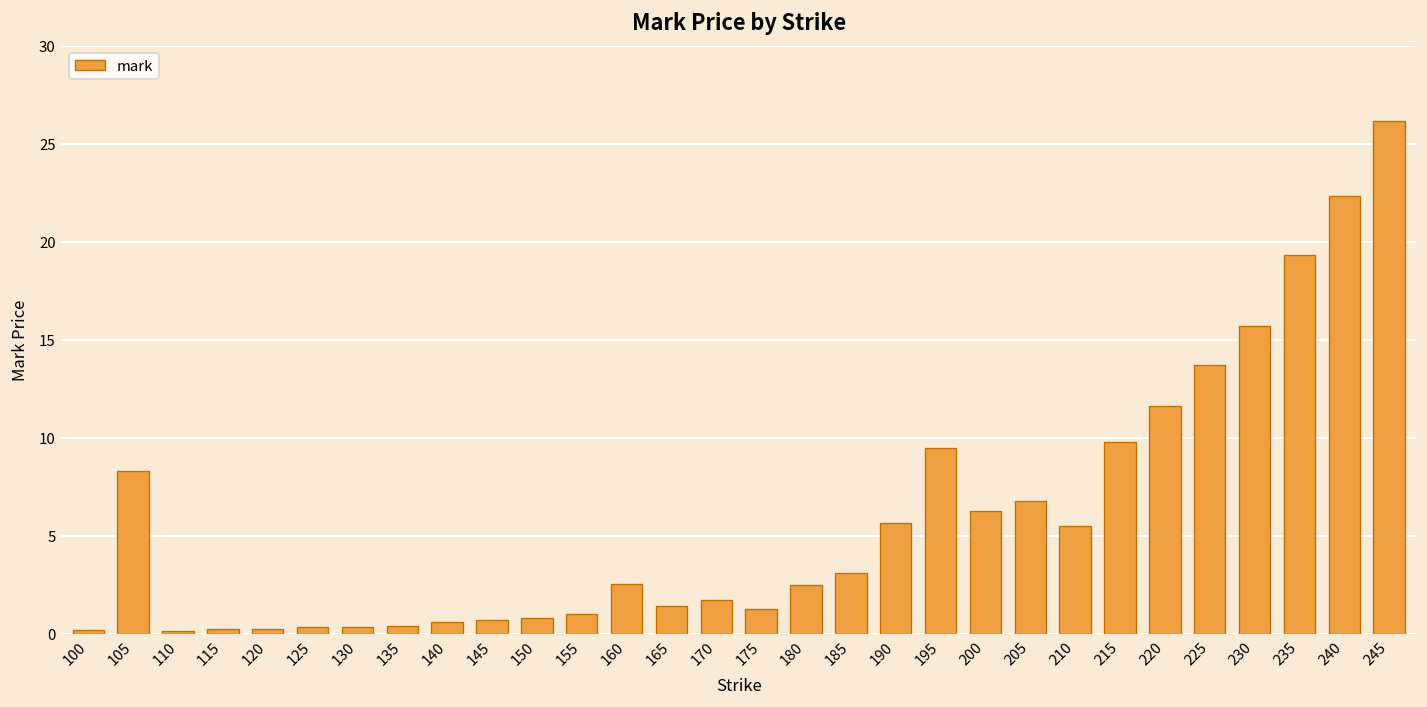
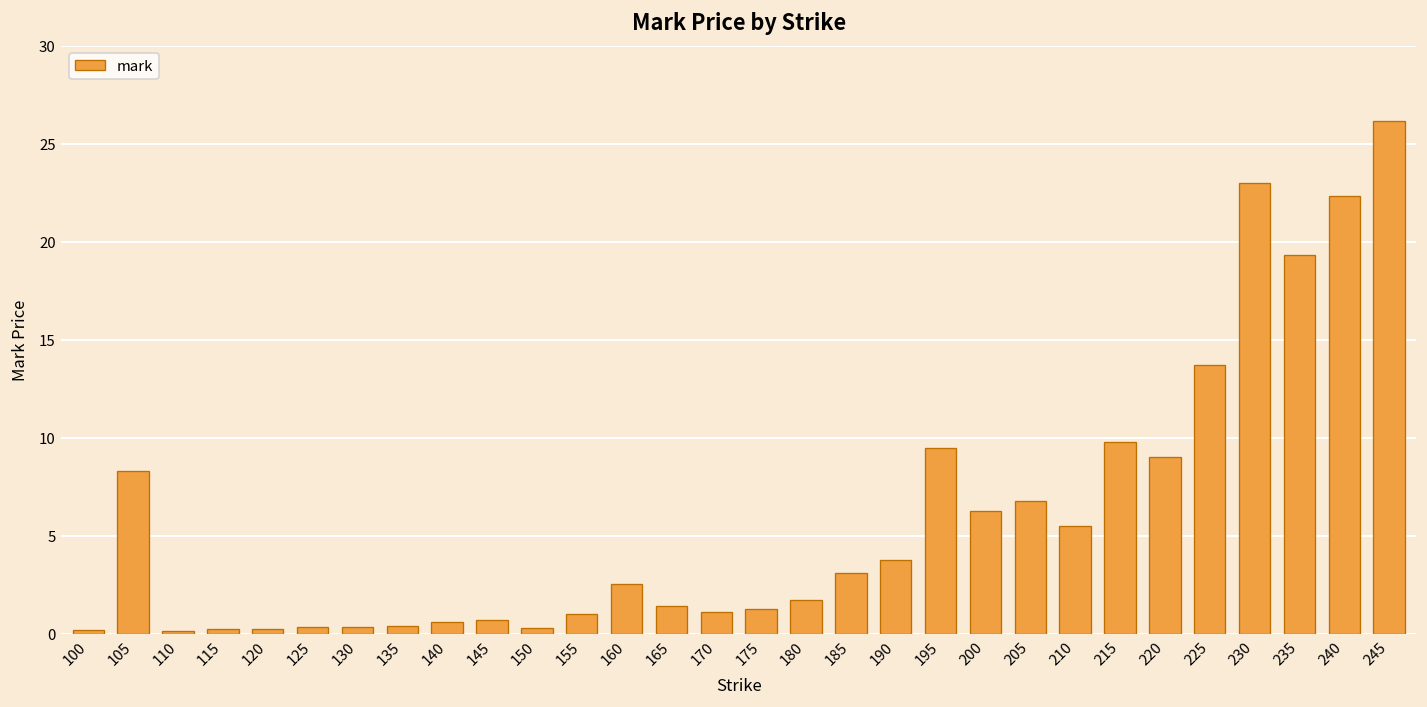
  {
    "100": 0.2,
    "105": 8.3,
    "115": 0.3,
    "120": 0.2,
    "125": 0.3,
    "130": 0.4,
    "135": 0.4,
    "140": 0.6,
    "145": 0.7,
-   "150": 0.8,
+   "150": 0.3,
    "155": 1.0,
    "160": 2.6,
    "165": 1.4,
-   "170": 1.7,
+   "170": 1.1,
    "175": 1.3,
-   "180": 2.5,
+   "180": 1.7,
    "185": 3.1,
-   "190": 5.6,
+   "190": 3.8,
    "195": 9.5,
    "200": 6.3,
    "205": 6.8,
    "210": 5.5,
    "215": 9.8,
-   "220": 11.6,
+   "220": 9.0,
    "225": 13.7,
-   "230": 15.7,
+   "230": 23.0,
    "235": 19.3,
    "240": 22.3,
    "245": 26.2
  }
